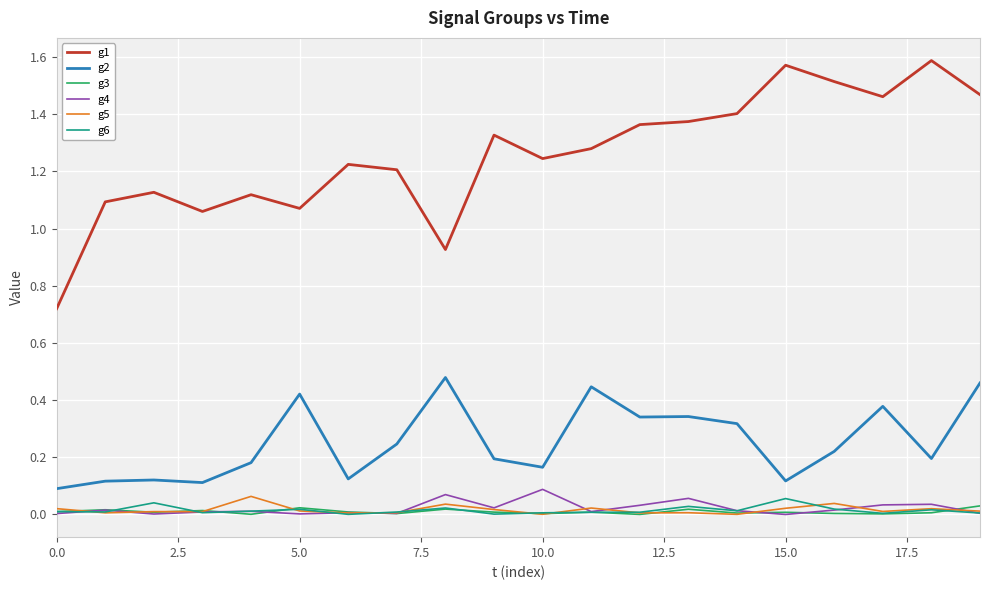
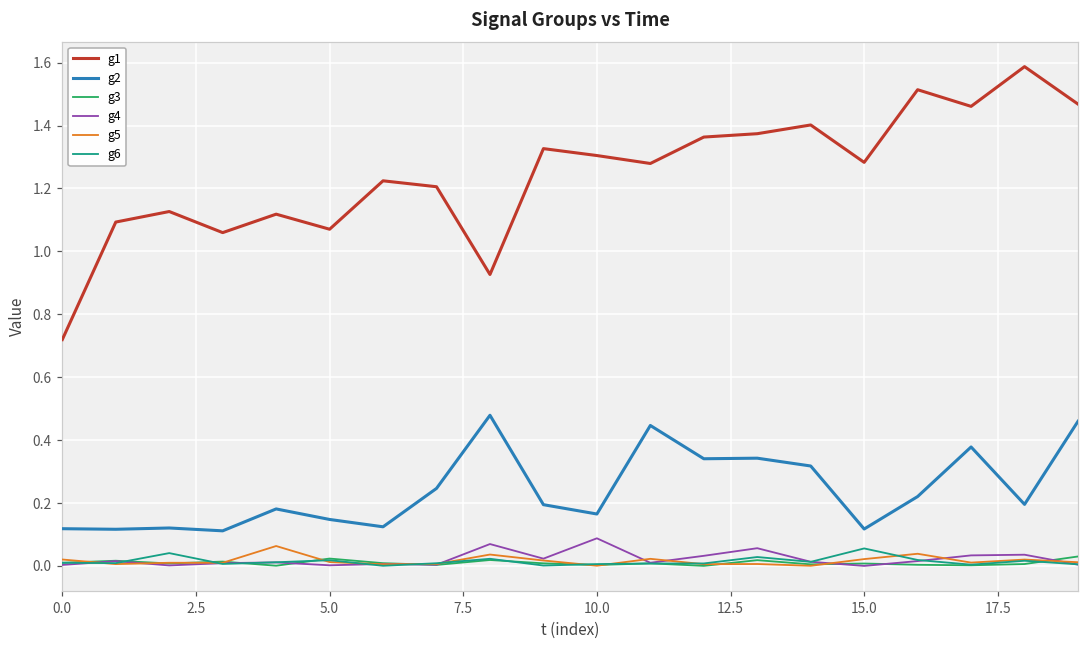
  {
    "g1": {
      "0.0": 0.72,
      "5.0": 1.07,
-     "10.0": 1.24,
-     "15.0": 1.57
+     "10.0": 1.30,
+     "15.0": 1.28
    },
    "g2": {
-     "0.0": 0.09,
-     "5.0": 0.42,
+     "0.0": 0.12,
+     "5.0": 0.15,
      "10.0": 0.17,
      "15.0": 0.12
    },
    "g4": {
      "5.0": 0.00,
      "10.0": 0.09
    },
    "g5": {
      "0.0": 0.02,
      "15.0": 0.02
    }
  }
